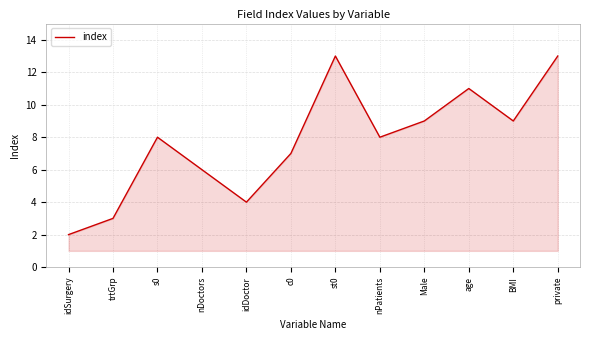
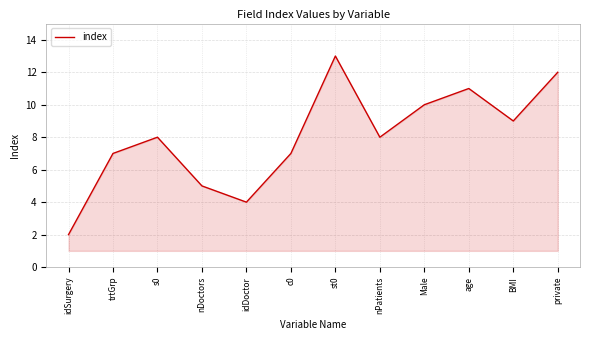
  {
    "idSurgery": 2,
-   "trtGrp": 3,
+   "trtGrp": 7,
    "s0": 8,
-   "nDoctors": 6,
+   "nDoctors": 5,
    "idDoctor": 4,
    "c0": 7,
    "st0": 13,
    "nPatients": 8,
-   "Male": 9,
+   "Male": 10,
    "age": 11,
    "BMI": 9,
-   "private": 13
+   "private": 12
  }
